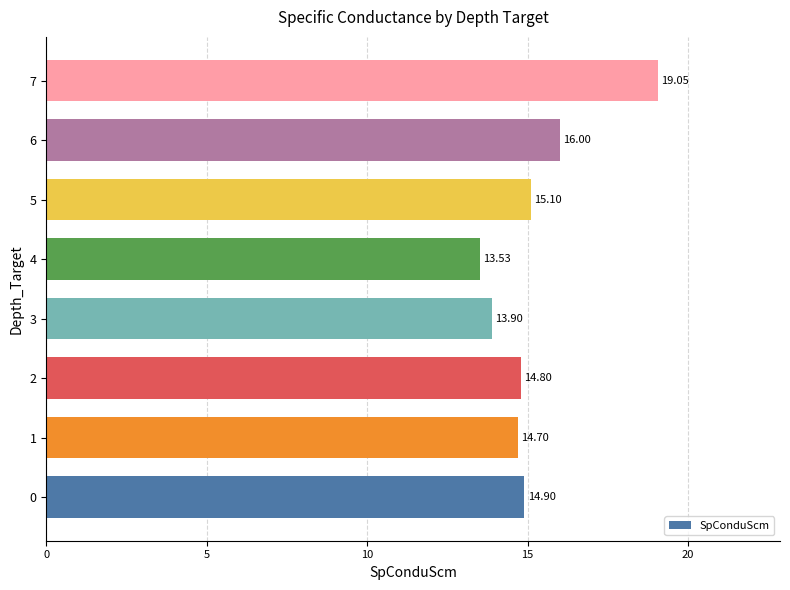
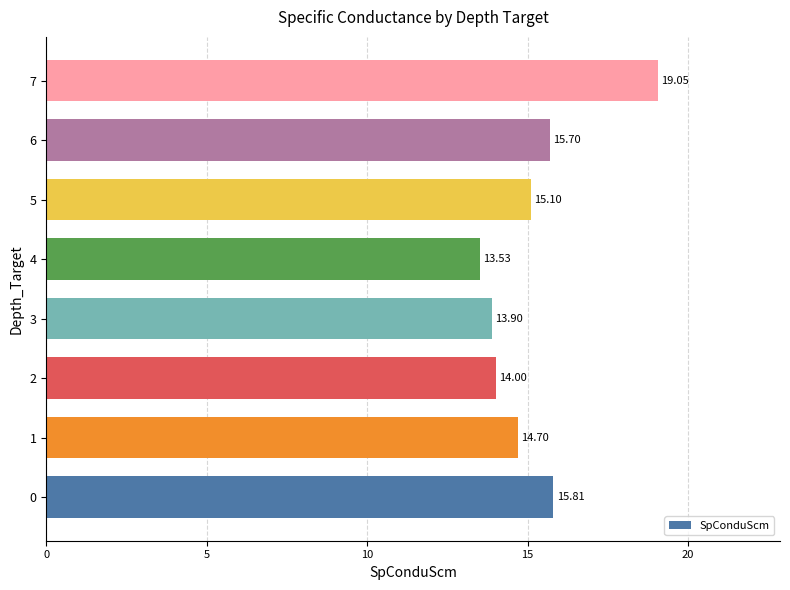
  {
    "7": 19.05,
-   "6": 16.00,
+   "6": 15.70,
    "5": 15.10,
    "4": 13.53,
    "3": 13.90,
-   "2": 14.80,
+   "2": 14.00,
    "1": 14.70,
-   "0": 14.90
+   "0": 15.81
  }
